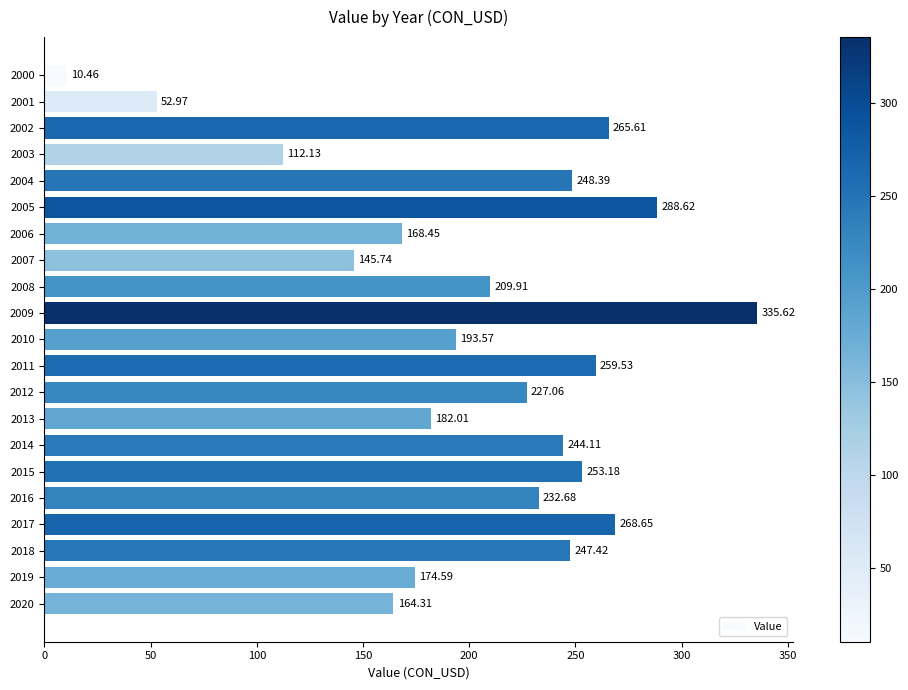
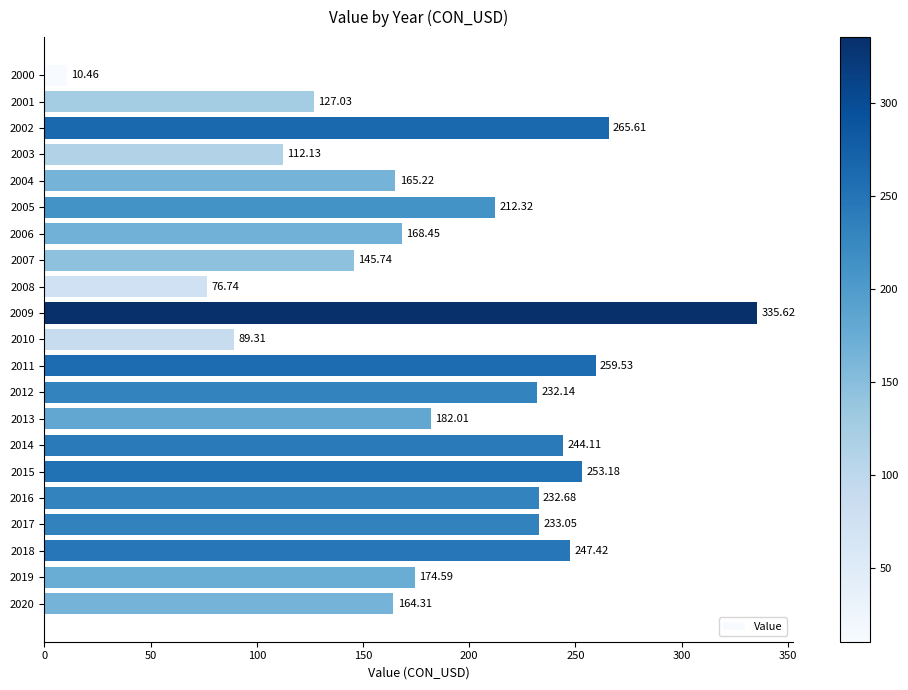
  {
    "2000": 10.46,
-   "2001": 52.97,
+   "2001": 127.03,
    "2002": 265.61,
    "2003": 112.13,
-   "2004": 248.39,
-   "2005": 288.62,
+   "2004": 165.22,
+   "2005": 212.32,
    "2006": 168.45,
    "2007": 145.74,
-   "2008": 209.91,
+   "2008": 76.74,
    "2009": 335.62,
-   "2010": 193.57,
+   "2010": 89.31,
    "2011": 259.53,
-   "2012": 227.06,
+   "2012": 232.14,
    "2013": 182.01,
    "2014": 244.11,
    "2015": 253.18,
    "2016": 232.68,
-   "2017": 268.65,
+   "2017": 233.05,
    "2018": 247.42,
    "2019": 174.59,
    "2020": 164.31
  }
